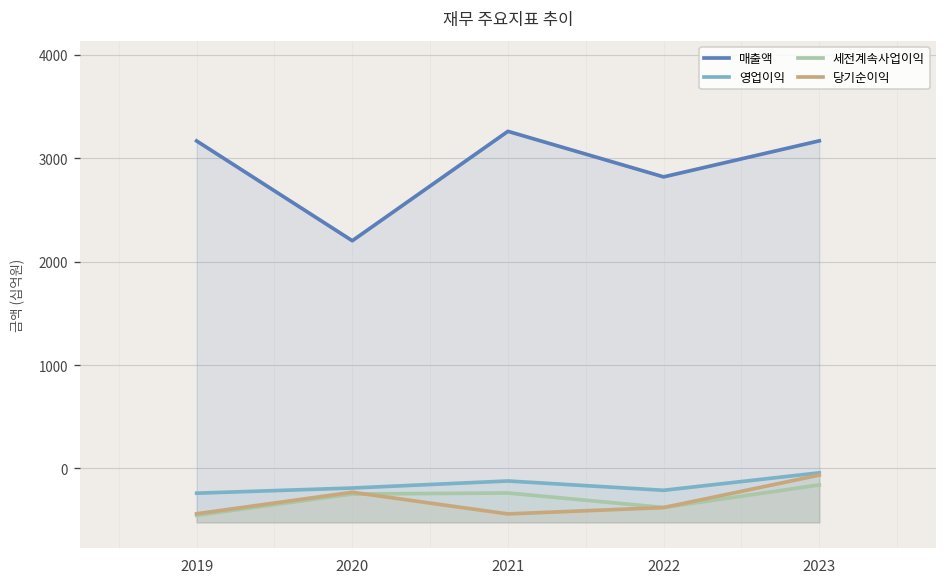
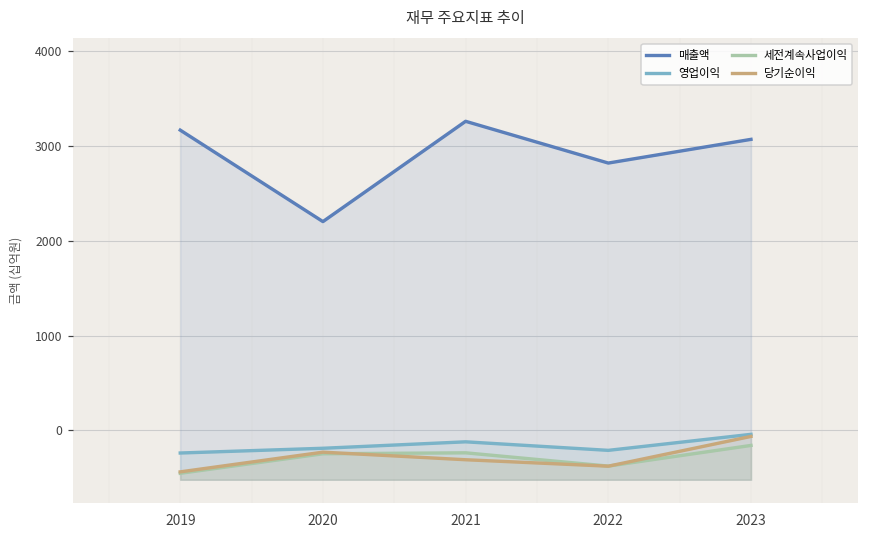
  {
    "매출액": {
      "2019": 3200,
      "2020": 2200,
      "2021": 3300,
      "2022": 2800,
-     "2023": 3200
+     "2023": 3100
    },
    "당기순이익": {
-     "2021": -400
+     "2021": -300
    }
  }
